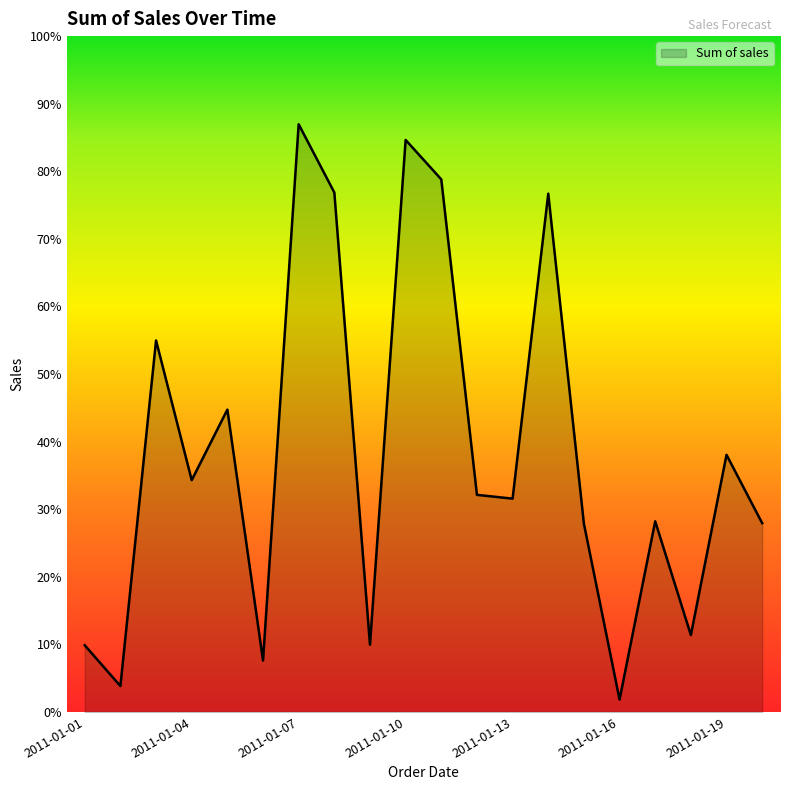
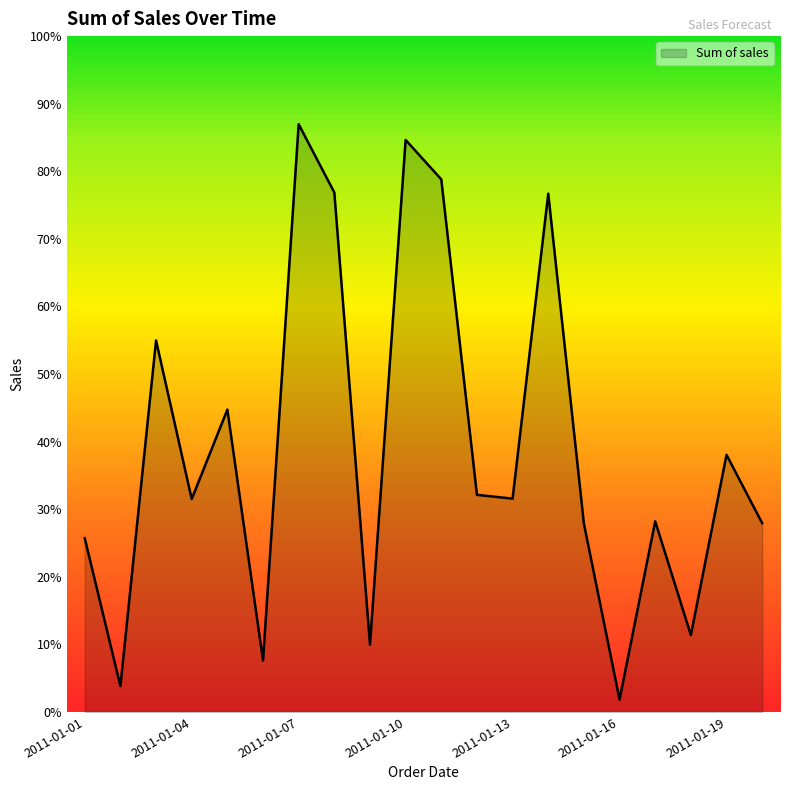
  {
-   "2011-01-01": "10%",
-   "2011-01-04": "34%",
+   "2011-01-01": "26%",
+   "2011-01-04": "32%",
    "2011-01-07": "87%",
    "2011-01-10": "85%",
    "2011-01-13": "32%",
    "2011-01-16": "2%",
    "2011-01-19": "38%"
  }
